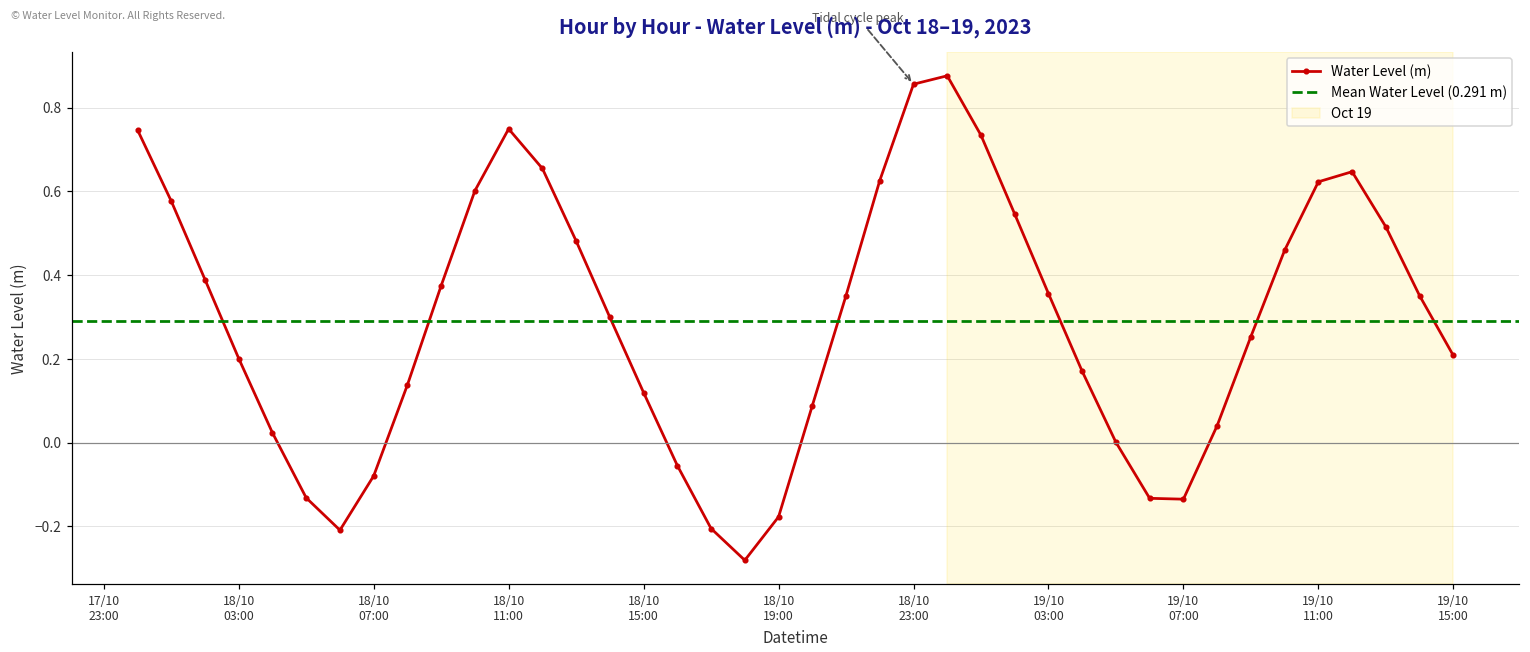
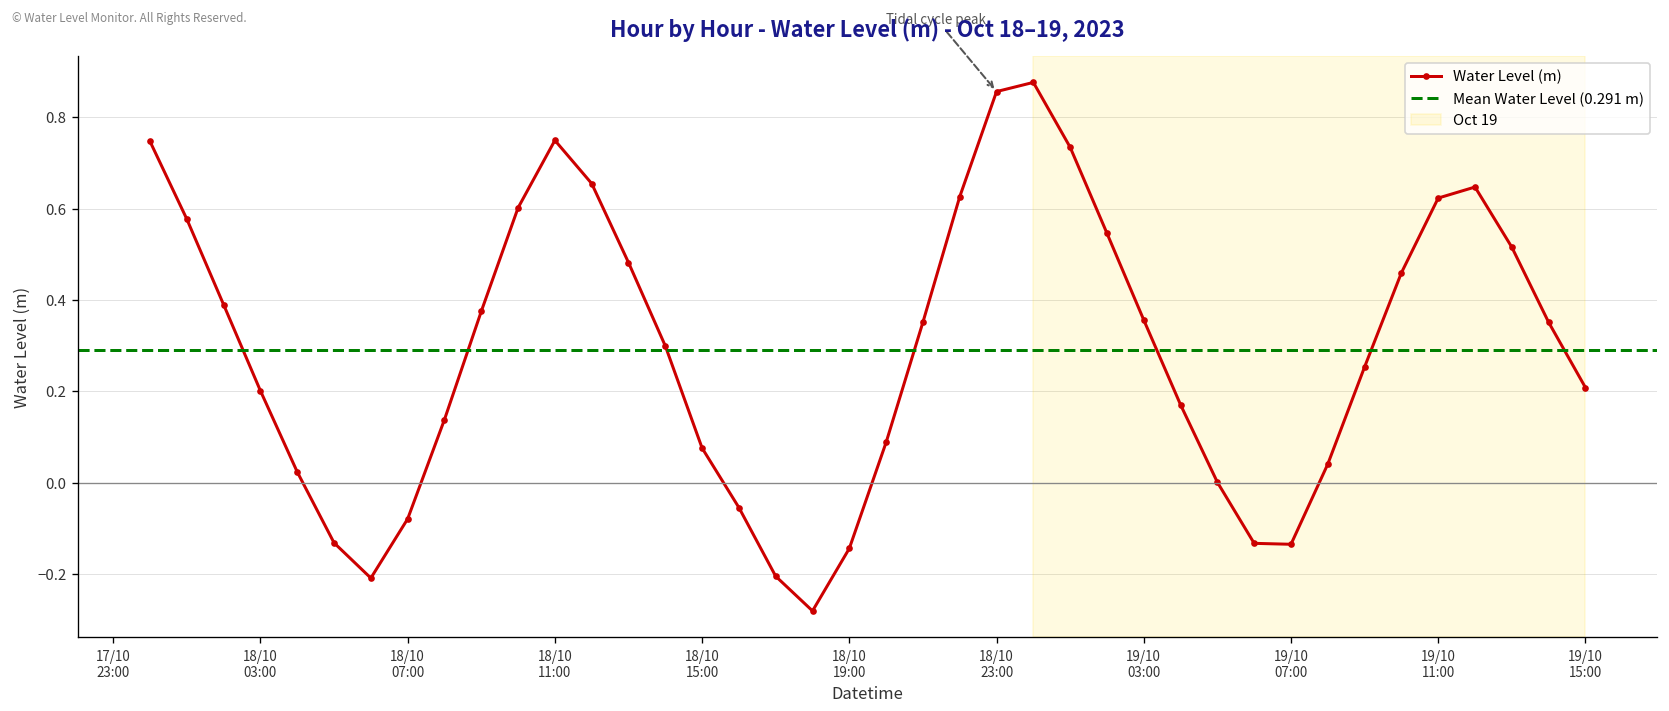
  {
    "18/10 03:00": 0.20,
    "18/10 07:00": -0.08,
    "18/10 11:00": 0.75,
-   "18/10 15:00": 0.12,
-   "18/10 19:00": -0.18,
+   "18/10 15:00": 0.08,
+   "18/10 19:00": -0.14,
    "18/10 23:00": 0.86,
    "19/10 03:00": 0.36,
    "19/10 07:00": -0.14,
    "19/10 11:00": 0.62,
    "19/10 15:00": 0.21
  }
